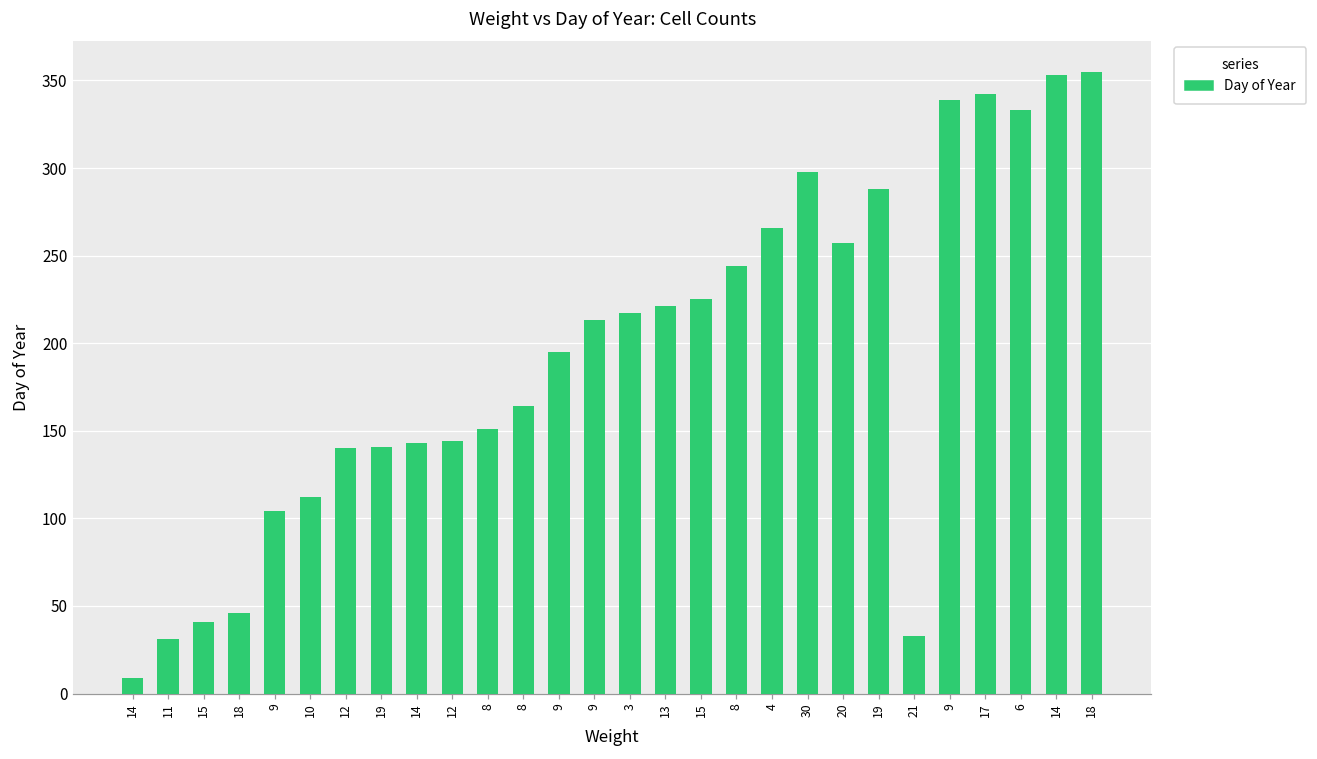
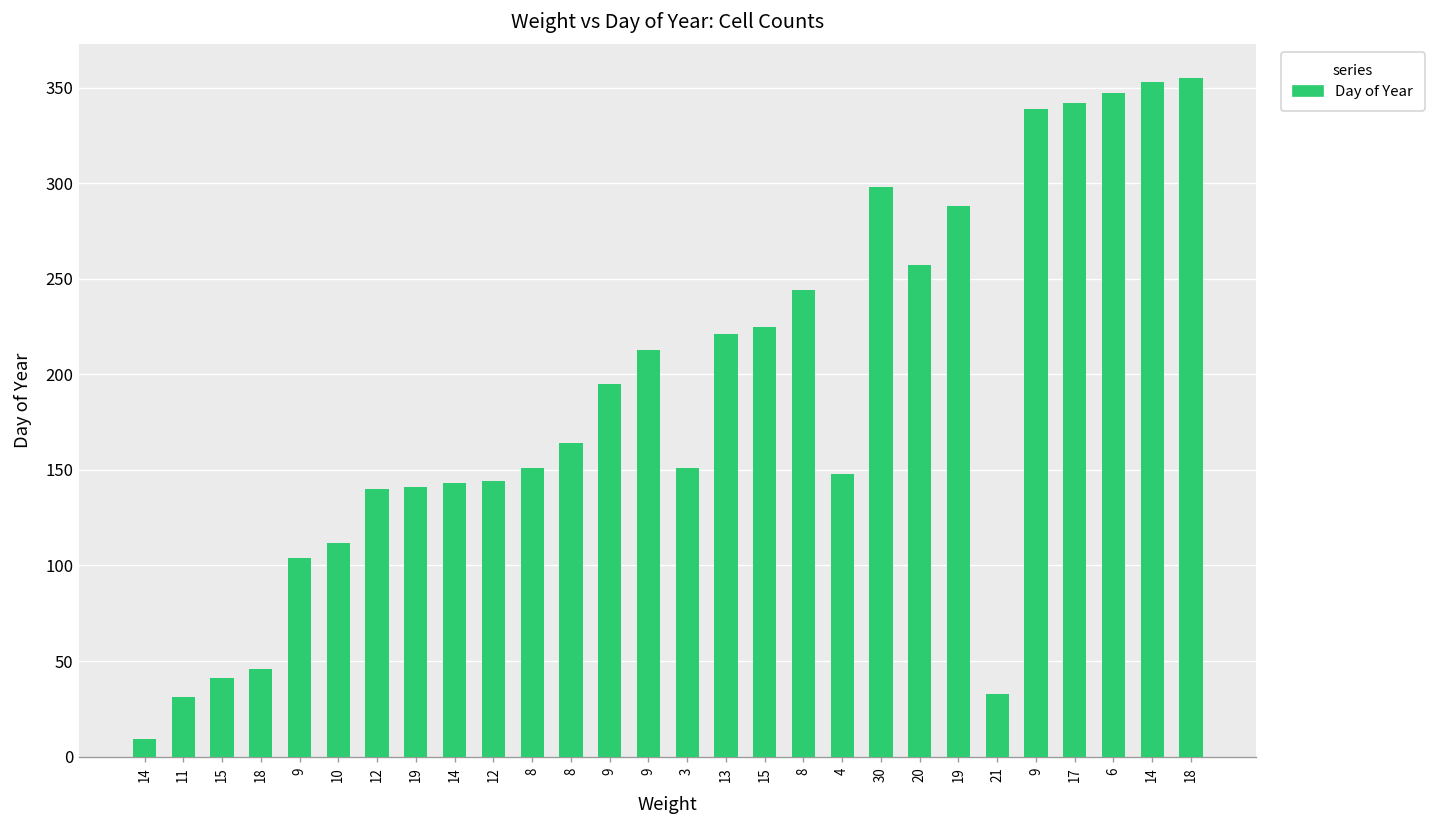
  {
    "11": 31,
    "10": 112,
-   "3": 217,
+   "3": 151,
    "13": 221,
-   "4": 266,
+   "4": 148,
    "30": 298,
    "20": 257,
    "21": 33,
    "17": 342,
-   "6": 333
+   "6": 347
  }
